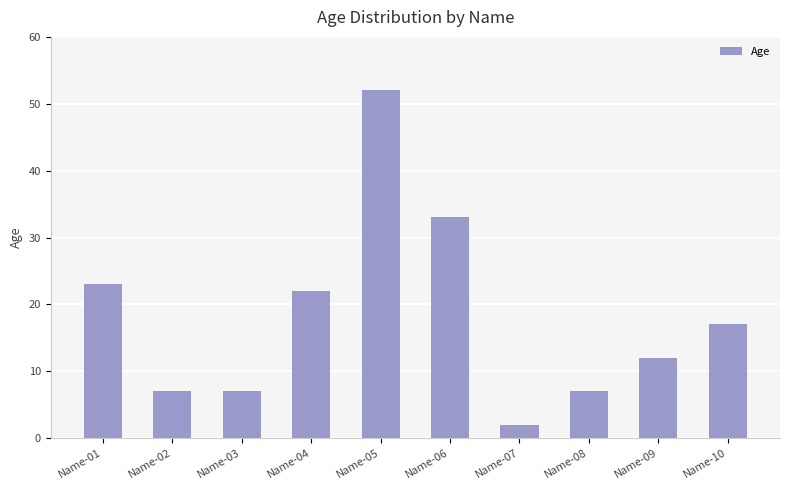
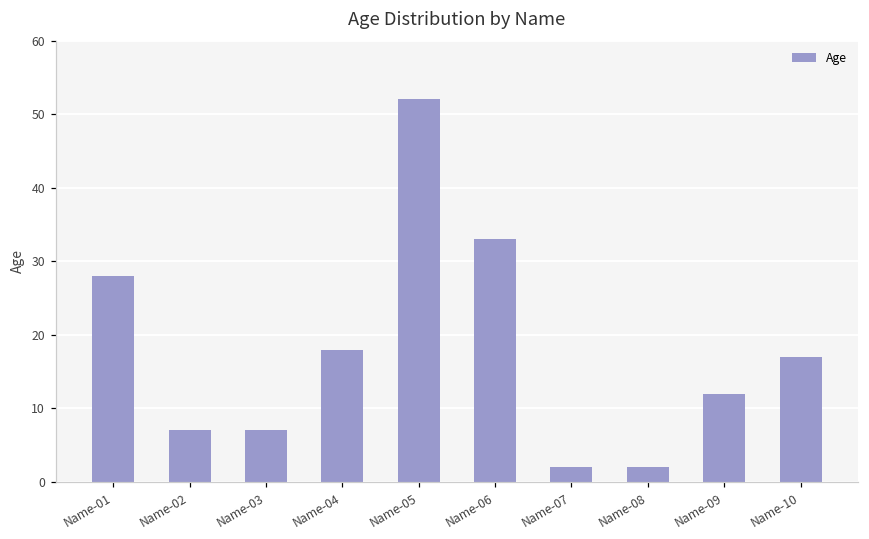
  {
-   "Name-01": 23,
+   "Name-01": 28,
    "Name-02": 7,
    "Name-03": 7,
-   "Name-04": 22,
+   "Name-04": 18,
    "Name-05": 52,
    "Name-06": 33,
    "Name-07": 2,
-   "Name-08": 7,
+   "Name-08": 2,
    "Name-09": 12,
    "Name-10": 17
  }
